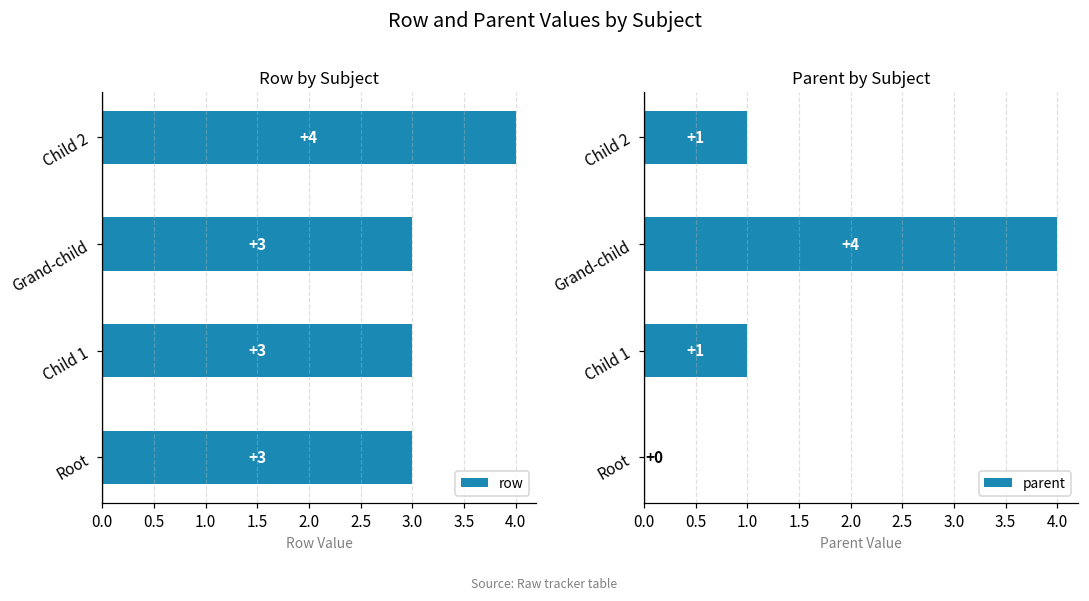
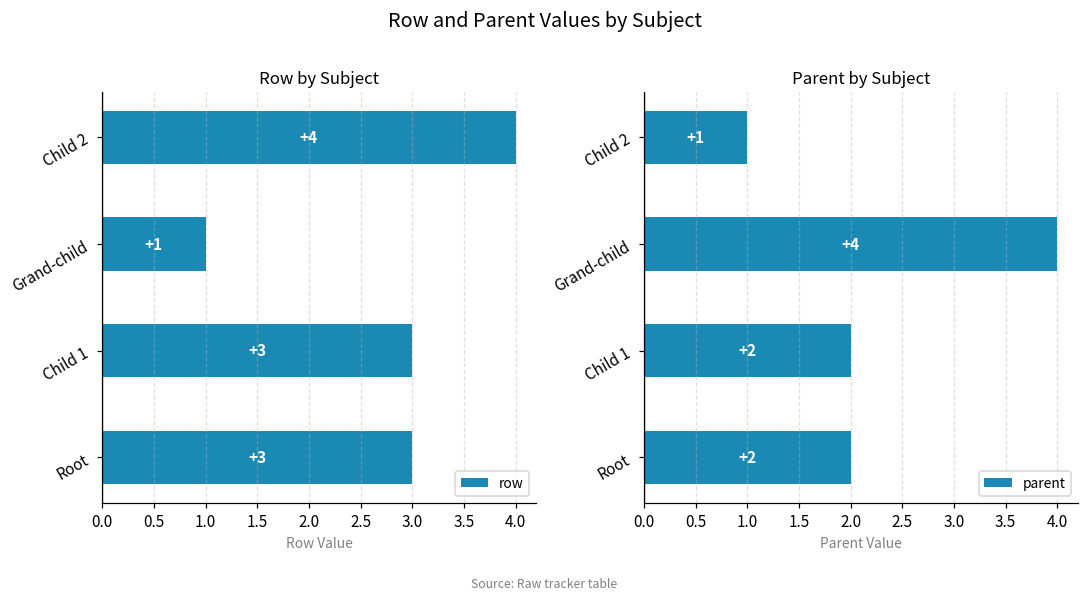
  {
    "Row by Subject": {
      "Child 2": "+4",
-     "Grand-child": "+3",
+     "Grand-child": "+1",
      "Child 1": "+3",
      "Root": "+3"
    },
    "Parent by Subject": {
      "Child 2": "+1",
      "Grand-child": "+4",
-     "Child 1": "+1",
-     "Root": "+0"
+     "Child 1": "+2",
+     "Root": "+2"
    }
  }
